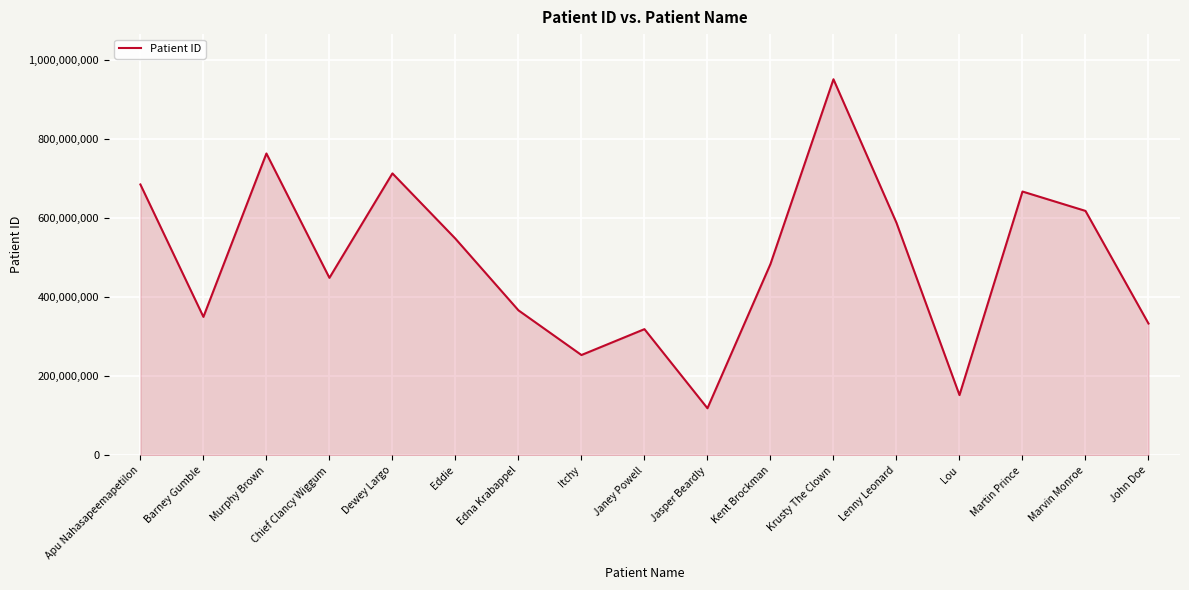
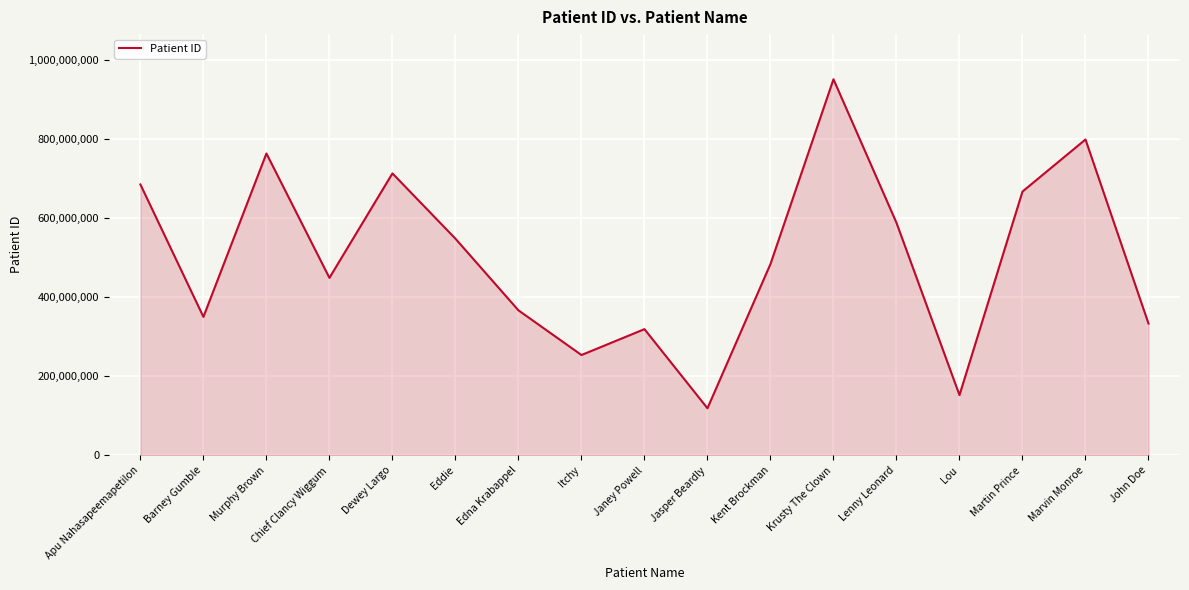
  {
    "Apu Nahasapeemapetilon": "680,000,000",
    "Barney Gumble": "350,000,000",
    "Murphy Brown": "760,000,000",
    "Chief Clancy Wiggum": "450,000,000",
    "Dewey Largo": "710,000,000",
    "Eddie": "550,000,000",
    "Edna Krabappel": "370,000,000",
    "Itchy": "250,000,000",
    "Janey Powell": "320,000,000",
    "Jasper Beardly": "120,000,000",
    "Kent Brockman": "480,000,000",
    "Krusty The Clown": "950,000,000",
    "Lenny Leonard": "590,000,000",
    "Lou": "150,000,000",
    "Martin Prince": "670,000,000",
-   "Marvin Monroe": "620,000,000",
+   "Marvin Monroe": "800,000,000",
    "John Doe": "330,000,000"
  }
